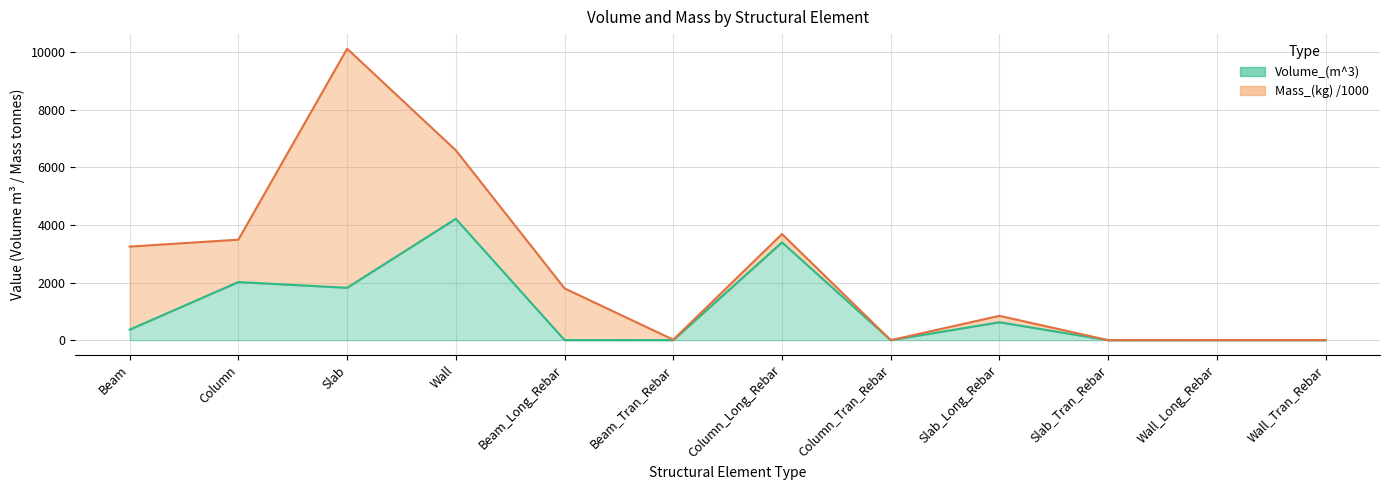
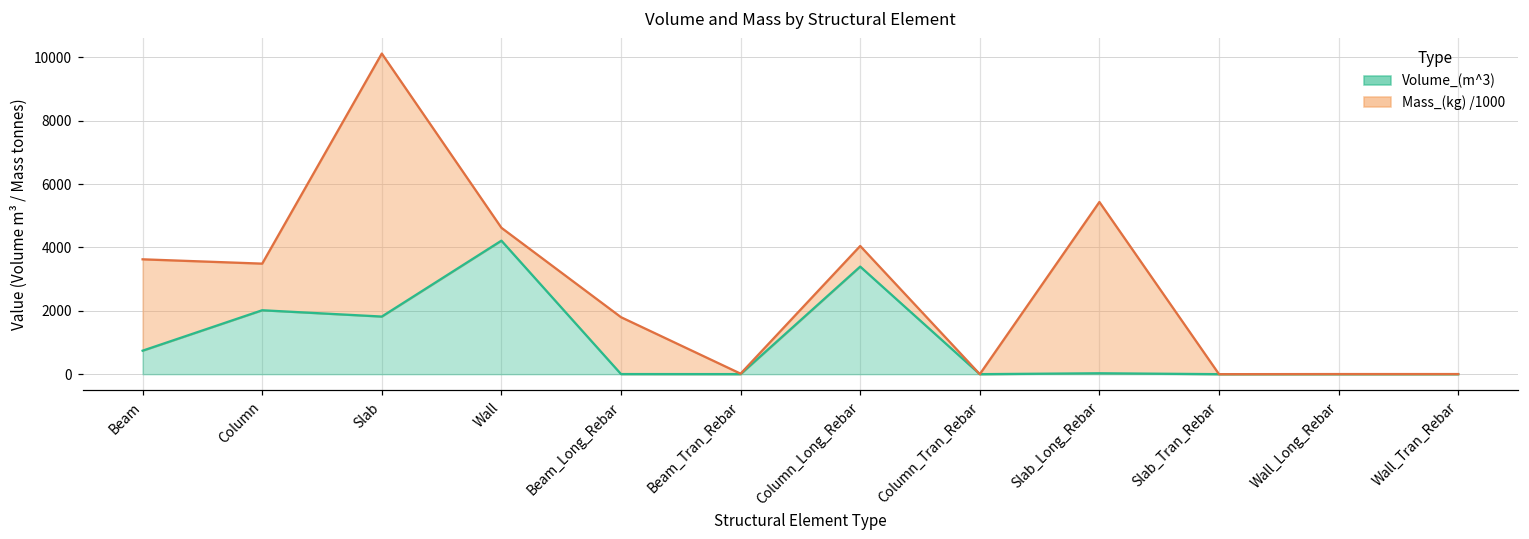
  {
    "Volume_(m^3)": {
-     "Beam": 400,
+     "Beam": 700,
      "Column": 2000,
      "Slab": 1800,
      "Wall": 4200,
      "Beam_Long_Rebar": 0,
      "Column_Long_Rebar": 3400,
-     "Slab_Long_Rebar": 600
+     "Slab_Long_Rebar": 0
    },
    "Mass_(kg) /1000": {
      "Beam": 2900,
      "Column": 1500,
      "Slab": 8300,
-     "Wall": 2400,
+     "Wall": 400,
      "Beam_Long_Rebar": 1800,
-     "Column_Long_Rebar": 300,
-     "Slab_Long_Rebar": 200
+     "Column_Long_Rebar": 700,
+     "Slab_Long_Rebar": 5400
    }
  }
